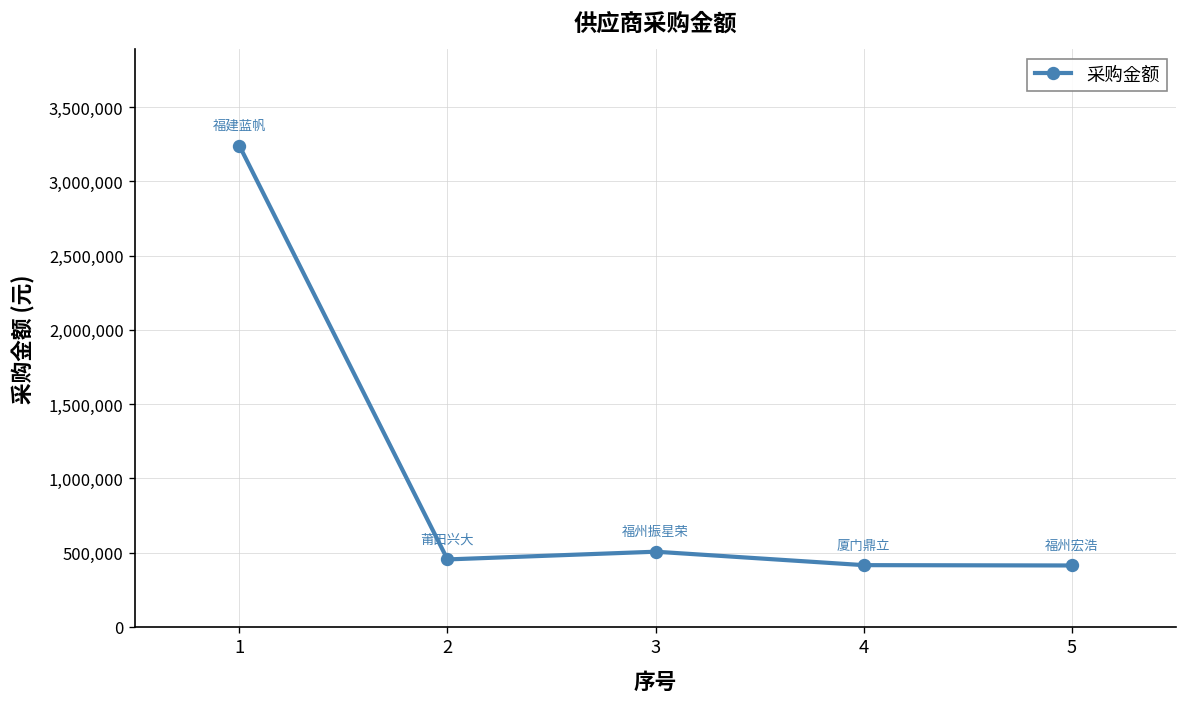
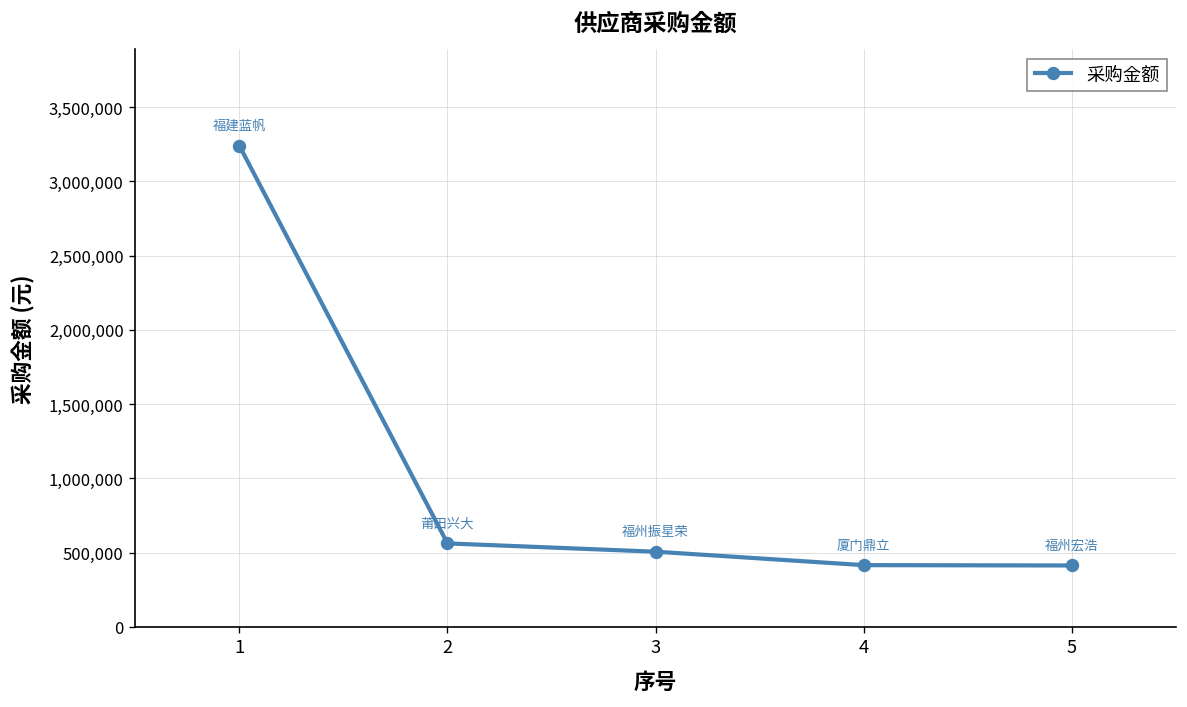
  {
    "1": "3,240,000",
-   "2": "450,000",
+   "2": "560,000",
    "3": "510,000",
    "4": "420,000",
    "5": "410,000"
  }
